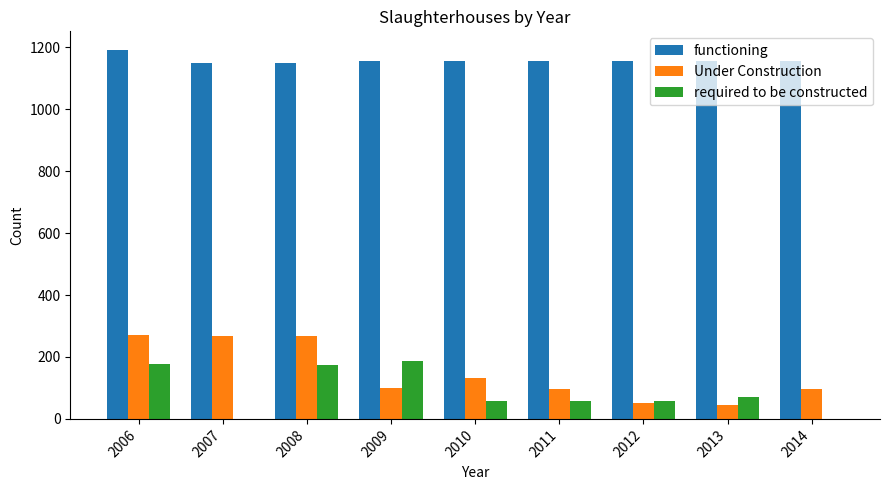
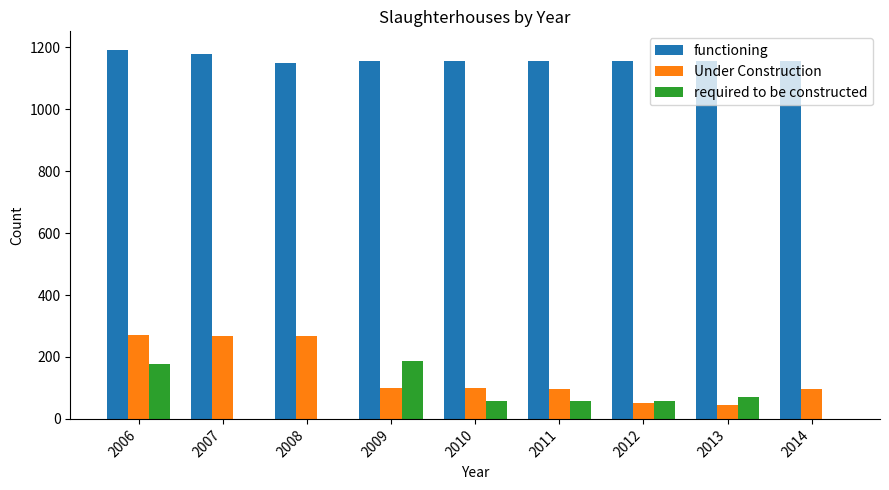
  {
    "functioning": {
      "2006": 1190,
-     "2007": 1150,
+     "2007": 1180,
      "2008": 1150,
      "2009": 1160,
      "2010": 1160,
      "2011": 1160,
      "2012": 1160
    },
    "Under Construction": {
      "2006": 270,
      "2007": 270,
      "2008": 270,
      "2009": 100,
-     "2010": 130,
+     "2010": 100,
      "2011": 100,
      "2012": 50,
      "2013": 50,
      "2014": 100
    },
    "required to be constructed": {
      "2006": 180,
      "2007": 0,
-     "2008": 180,
+     "2008": 0,
      "2009": 190,
      "2010": 60,
      "2011": 60,
      "2012": 60,
      "2013": 70,
      "2014": 0
    }
  }
